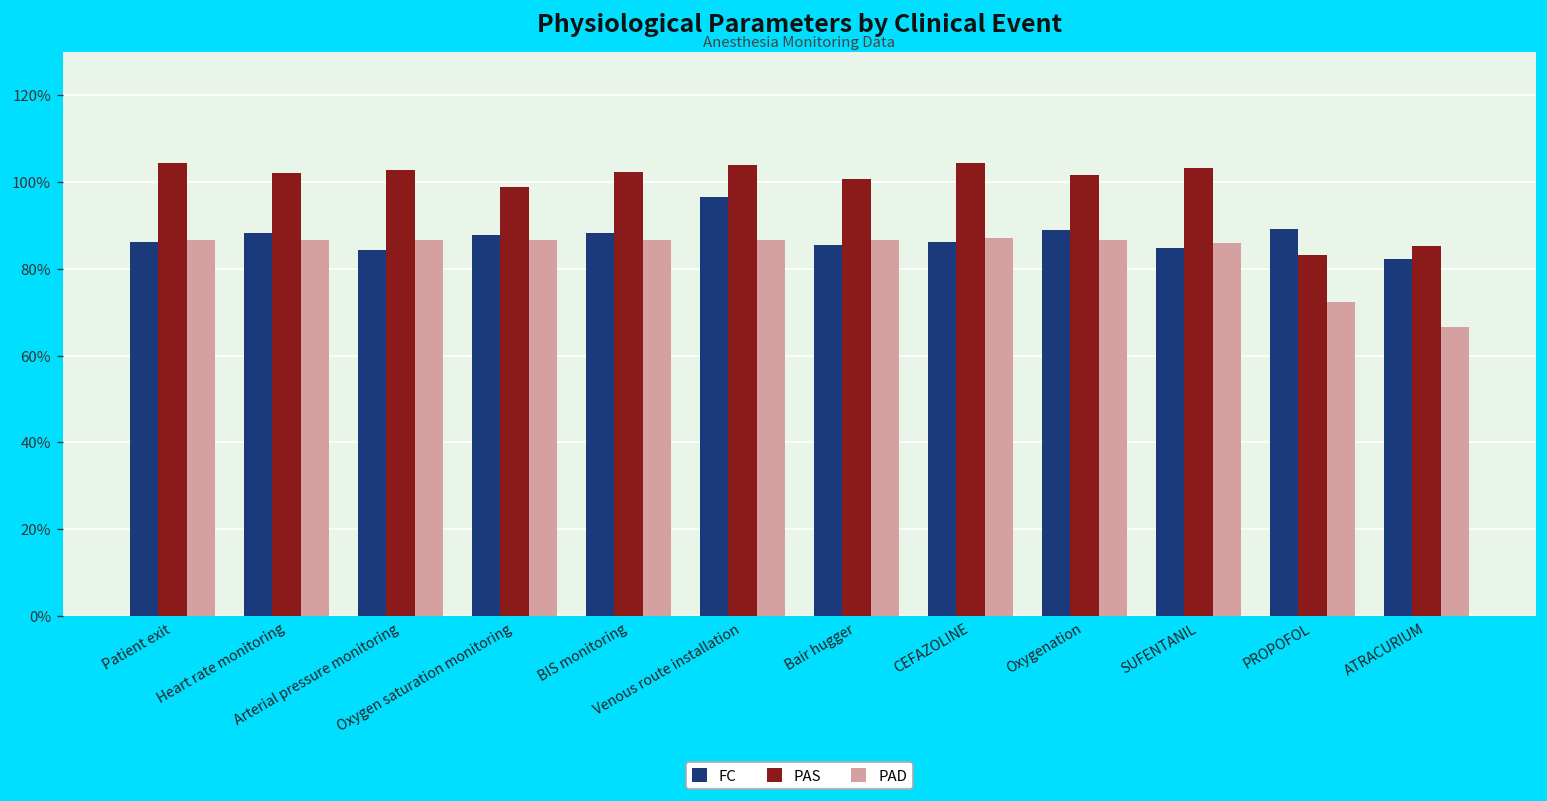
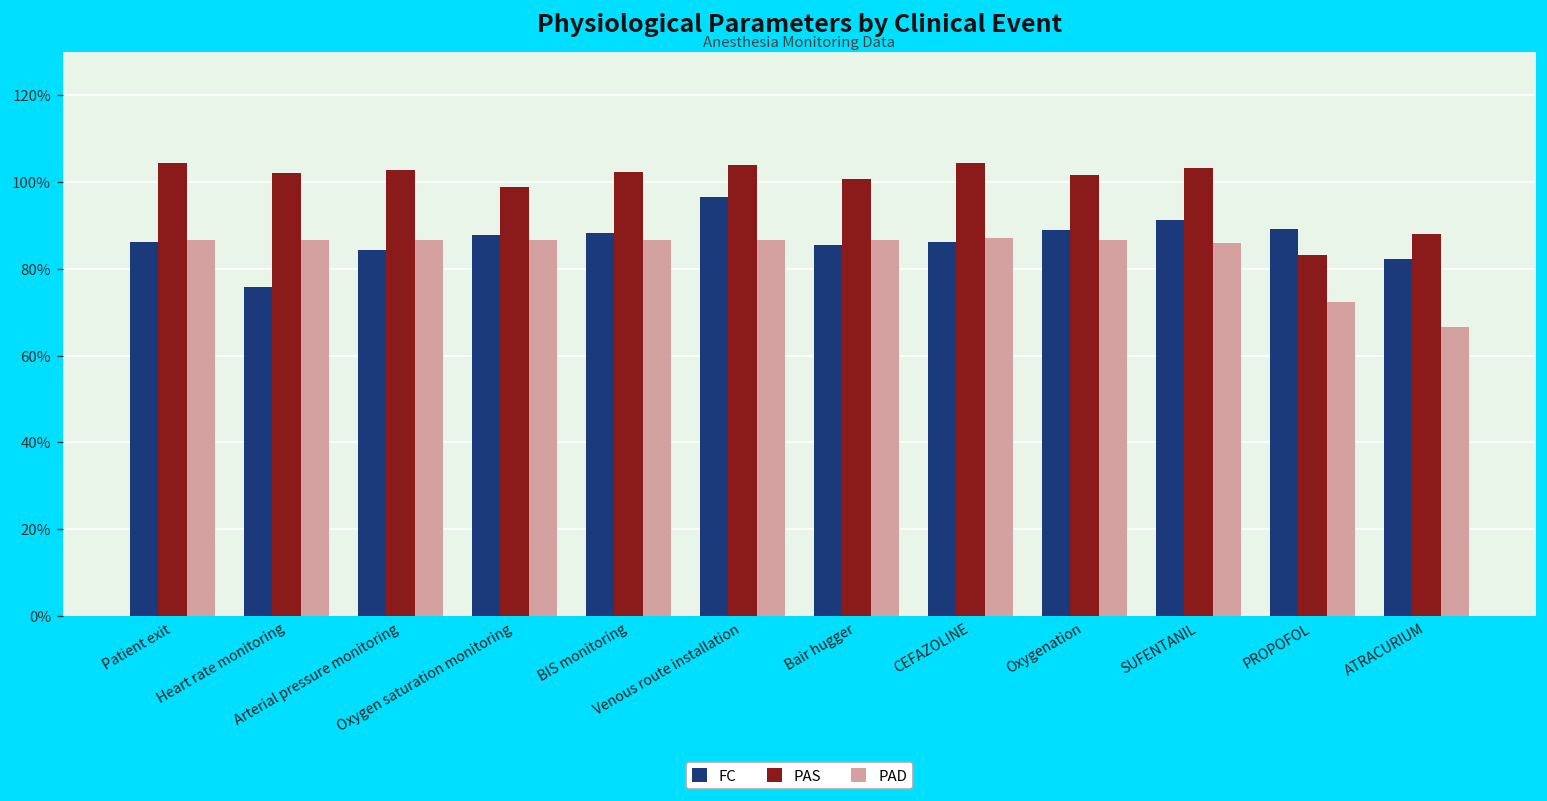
  {
    "FC": {
      "Patient exit": "86%",
-     "Heart rate monitoring": "88%",
+     "Heart rate monitoring": "76%",
      "Arterial pressure monitoring": "84%",
      "Oxygen saturation monitoring": "88%",
      "BIS monitoring": "88%",
      "Venous route installation": "97%",
      "Bair hugger": "86%",
      "CEFAZOLINE": "86%",
      "Oxygenation": "89%",
-     "SUFENTANIL": "85%",
+     "SUFENTANIL": "91%",
      "PROPOFOL": "89%",
      "ATRACURIUM": "82%"
    },
    "PAS": {
      "Patient exit": "104%",
      "Heart rate monitoring": "102%",
      "Arterial pressure monitoring": "103%",
      "Oxygen saturation monitoring": "99%",
      "BIS monitoring": "102%",
      "Venous route installation": "104%",
      "Bair hugger": "101%",
      "CEFAZOLINE": "104%",
      "Oxygenation": "102%",
      "SUFENTANIL": "103%",
      "PROPOFOL": "83%",
-     "ATRACURIUM": "85%"
+     "ATRACURIUM": "88%"
    },
    "PAD": {
      "Patient exit": "87%",
      "Heart rate monitoring": "87%",
      "Arterial pressure monitoring": "87%",
      "Oxygen saturation monitoring": "87%",
      "BIS monitoring": "87%",
      "Venous route installation": "87%",
      "Bair hugger": "87%",
      "CEFAZOLINE": "87%",
      "Oxygenation": "87%",
      "SUFENTANIL": "86%",
      "PROPOFOL": "72%",
      "ATRACURIUM": "66%"
    }
  }
